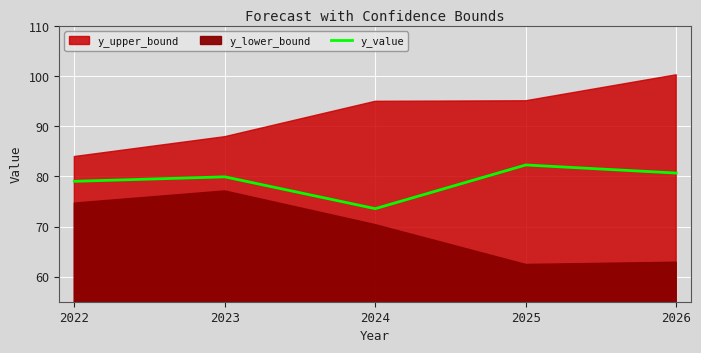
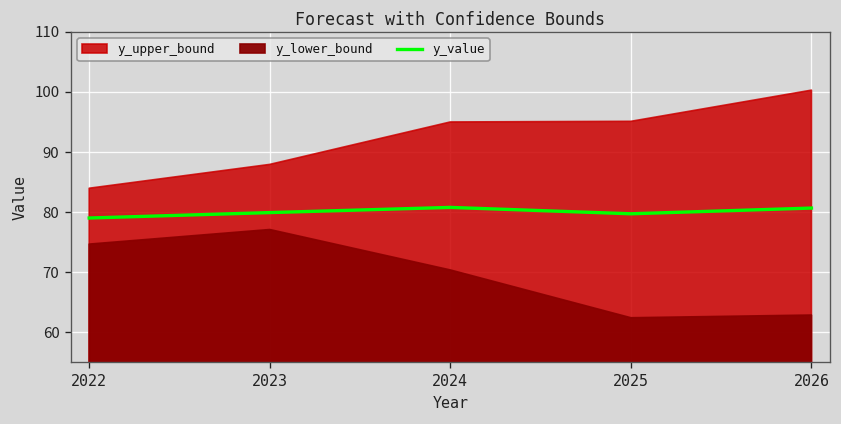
  {
    "y_value": {
      "2022": 79,
      "2023": 80,
-     "2024": 74,
-     "2025": 82,
+     "2024": 81,
+     "2025": 80,
      "2026": 81
    }
  }
